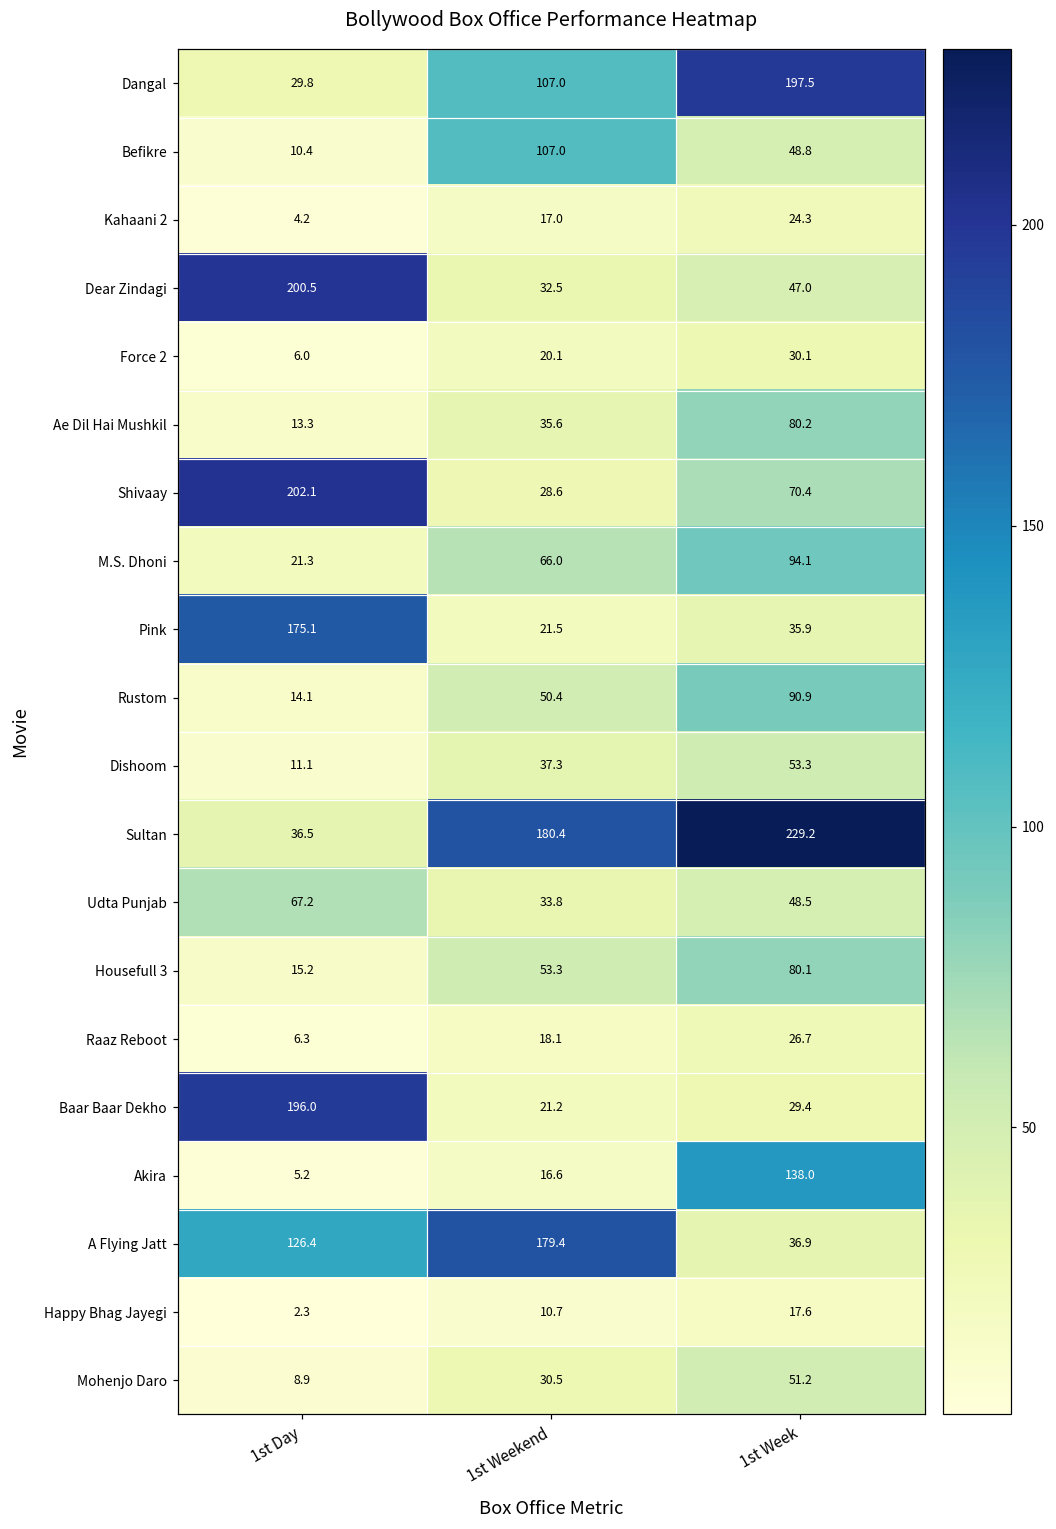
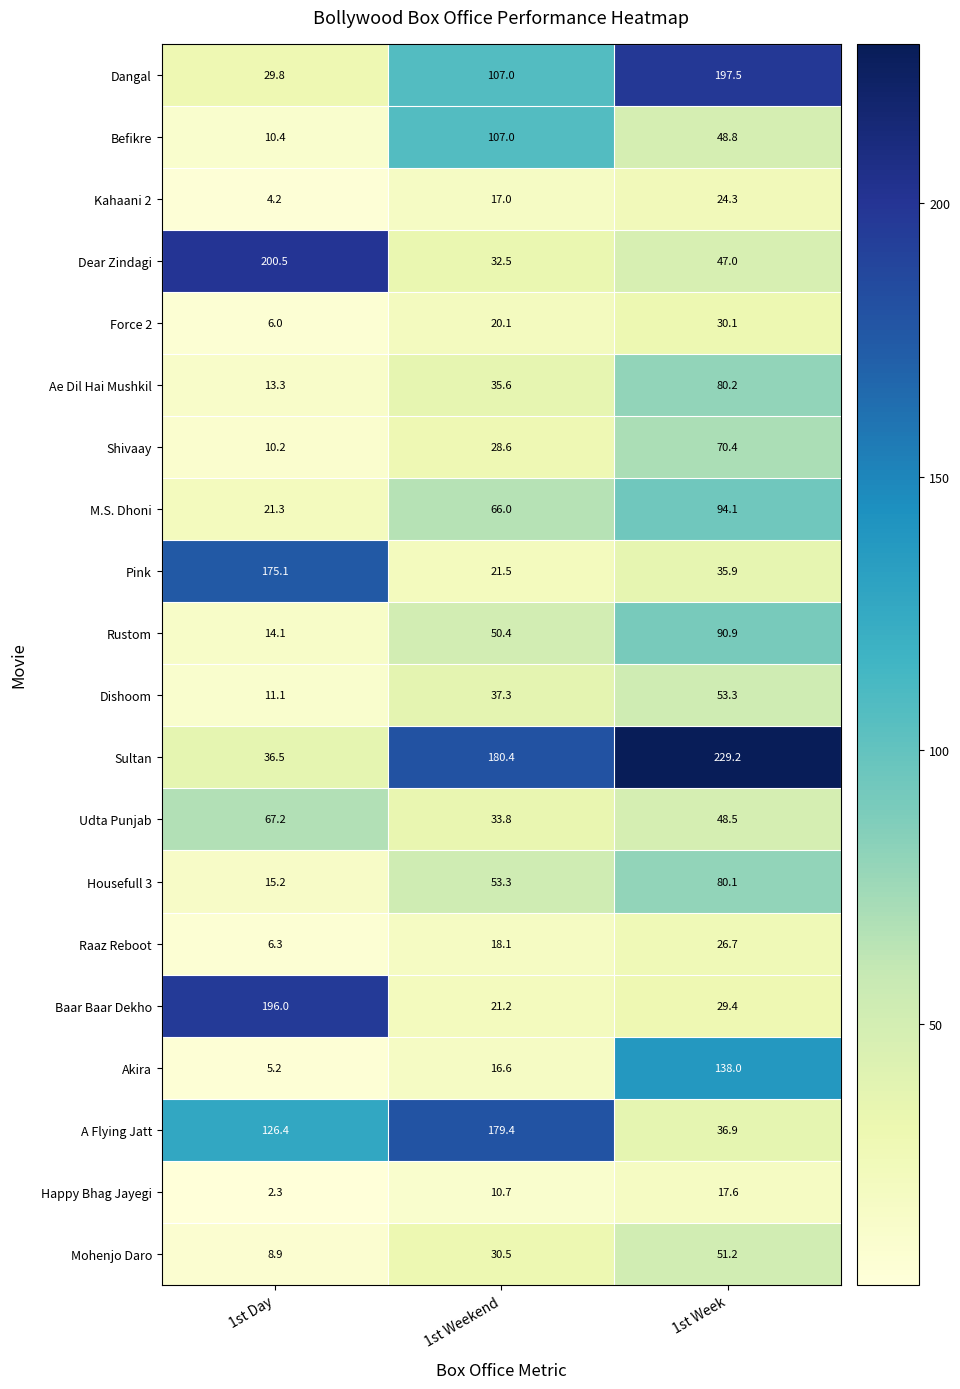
  {
    "Dangal": {
      "1st Day": 29.8,
      "1st Weekend": 107.0,
      "1st Week": 197.5
    },
    "Befikre": {
      "1st Day": 10.4,
      "1st Weekend": 107.0,
      "1st Week": 48.8
    },
    "Kahaani 2": {
      "1st Day": 4.2,
      "1st Weekend": 17.0,
      "1st Week": 24.3
    },
    "Dear Zindagi": {
      "1st Day": 200.5,
      "1st Weekend": 32.5,
      "1st Week": 47.0
    },
    "Force 2": {
      "1st Day": 6.0,
      "1st Weekend": 20.1,
      "1st Week": 30.1
    },
    "Ae Dil Hai Mushkil": {
      "1st Day": 13.3,
      "1st Weekend": 35.6,
      "1st Week": 80.2
    },
    "Shivaay": {
-     "1st Day": 202.1,
+     "1st Day": 10.2,
      "1st Weekend": 28.6,
      "1st Week": 70.4
    },
    "M.S. Dhoni": {
      "1st Day": 21.3,
      "1st Weekend": 66.0,
      "1st Week": 94.1
    },
    "Pink": {
      "1st Day": 175.1,
      "1st Weekend": 21.5,
      "1st Week": 35.9
    },
    "Rustom": {
      "1st Day": 14.1,
      "1st Weekend": 50.4,
      "1st Week": 90.9
    },
    "Dishoom": {
      "1st Day": 11.1,
      "1st Weekend": 37.3,
      "1st Week": 53.3
    },
    "Sultan": {
      "1st Day": 36.5,
      "1st Weekend": 180.4,
      "1st Week": 229.2
    },
    "Udta Punjab": {
      "1st Day": 67.2,
      "1st Weekend": 33.8,
      "1st Week": 48.5
    },
    "Housefull 3": {
      "1st Day": 15.2,
      "1st Weekend": 53.3,
      "1st Week": 80.1
    },
    "Raaz Reboot": {
      "1st Day": 6.3,
      "1st Weekend": 18.1,
      "1st Week": 26.7
    },
    "Baar Baar Dekho": {
      "1st Day": 196.0,
      "1st Weekend": 21.2,
      "1st Week": 29.4
    },
    "Akira": {
      "1st Day": 5.2,
      "1st Weekend": 16.6,
      "1st Week": 138.0
    },
    "A Flying Jatt": {
      "1st Day": 126.4,
      "1st Weekend": 179.4,
      "1st Week": 36.9
    },
    "Happy Bhag Jayegi": {
      "1st Day": 2.3,
      "1st Weekend": 10.7,
      "1st Week": 17.6
    },
    "Mohenjo Daro": {
      "1st Day": 8.9,
      "1st Weekend": 30.5,
      "1st Week": 51.2
    }
  }
